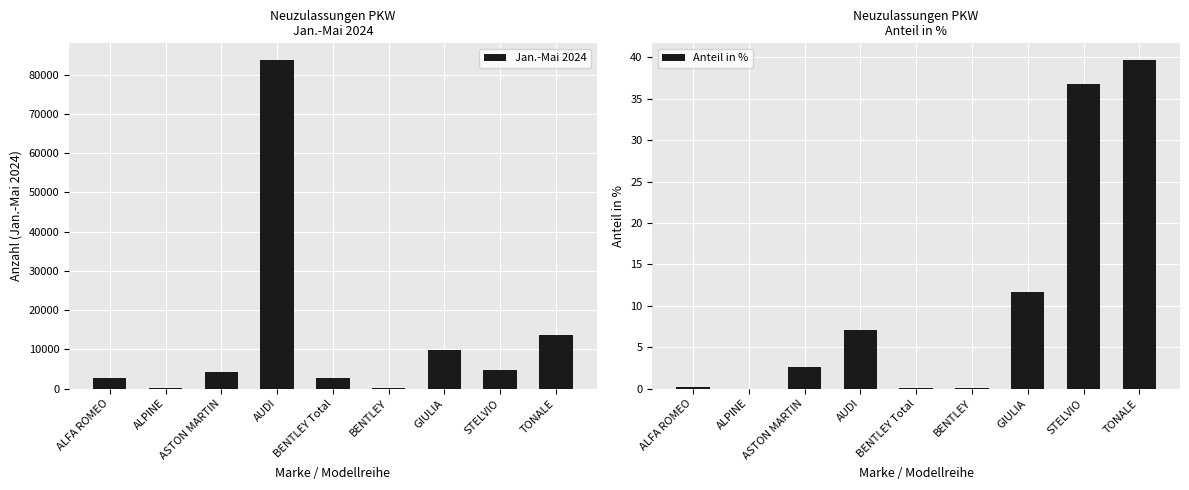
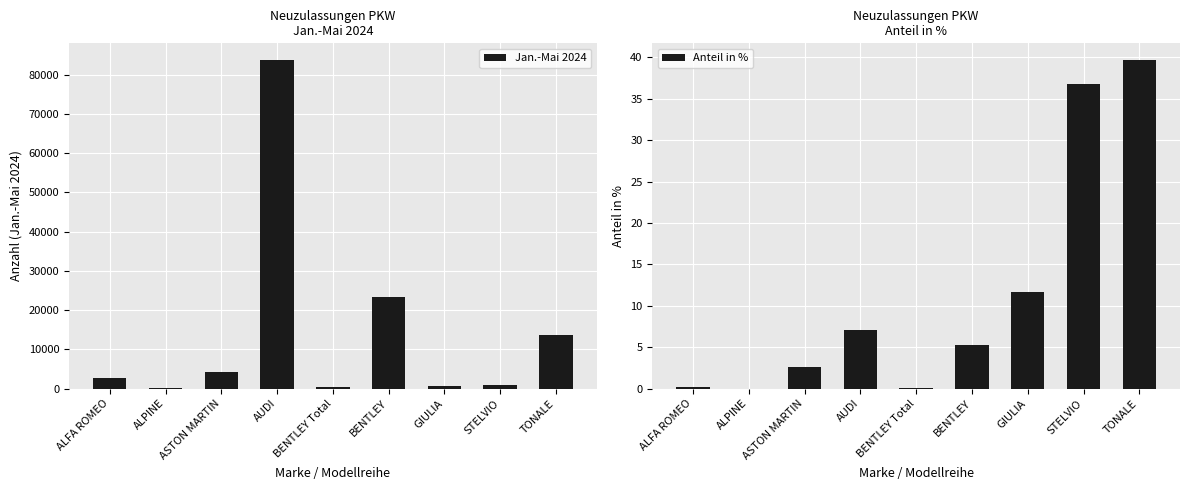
  {
    "Neuzulassungen PKW Jan.-Mai 2024": {
      "ALFA ROMEO": 3000,
      "ASTON MARTIN": 4000,
      "AUDI": 84000,
-     "BENTLEY Total": 3000,
-     "BENTLEY": 0,
-     "GIULIA": 10000,
-     "STELVIO": 5000,
+     "BENTLEY Total": 0,
+     "BENTLEY": 23000,
+     "GIULIA": 1000,
+     "STELVIO": 1000,
      "TONALE": 14000
    },
    "Neuzulassungen PKW Anteil in %": {
      "ALPINE": 0,
      "ASTON MARTIN": 3,
      "AUDI": 7,
-     "BENTLEY": 0,
+     "BENTLEY": 5,
      "GIULIA": 12,
      "STELVIO": 37,
      "TONALE": 40
    }
  }
